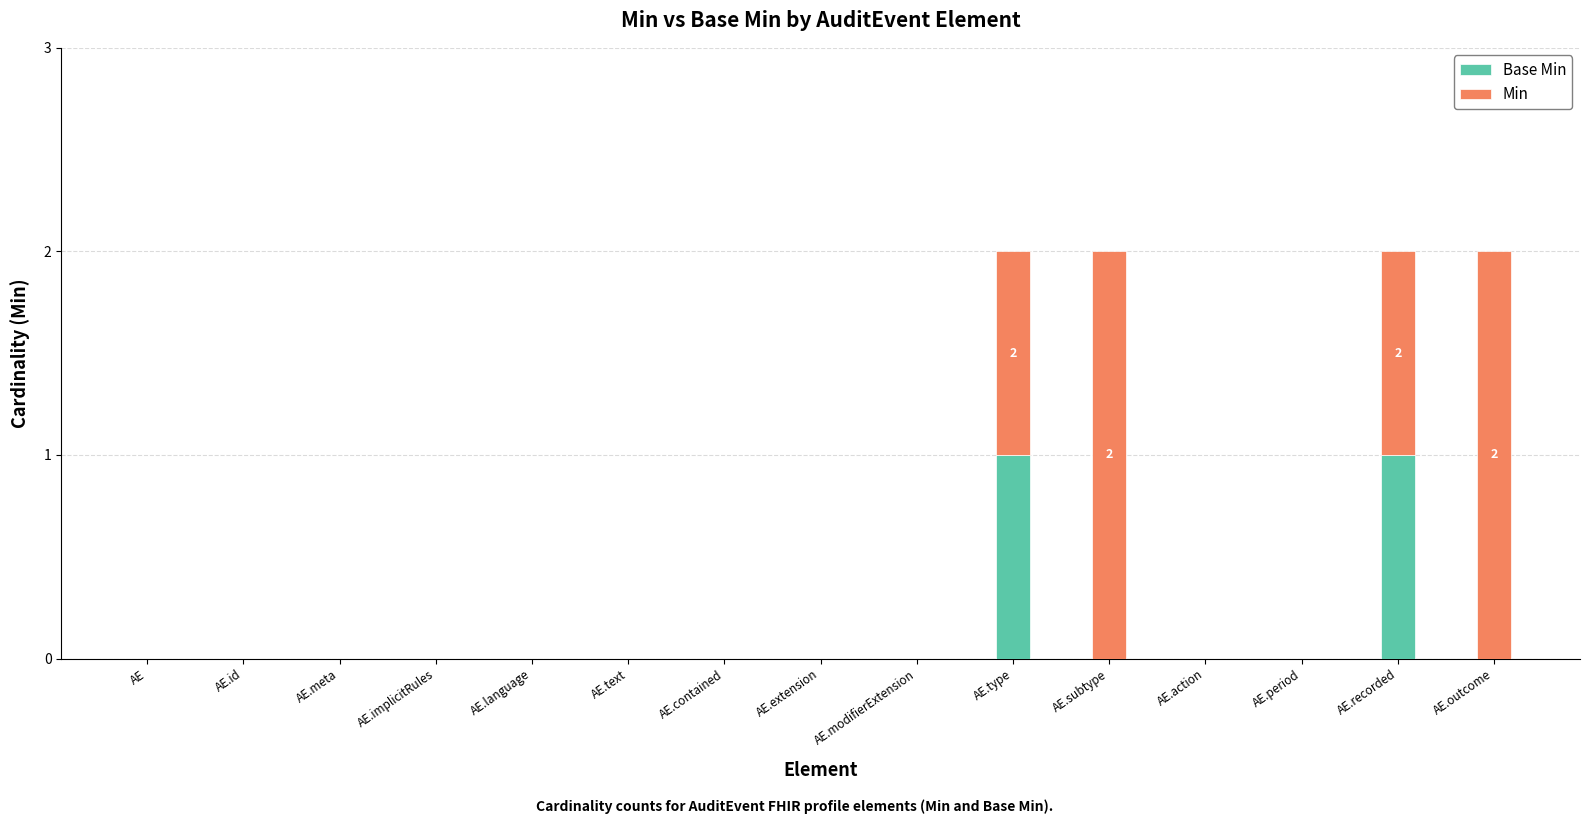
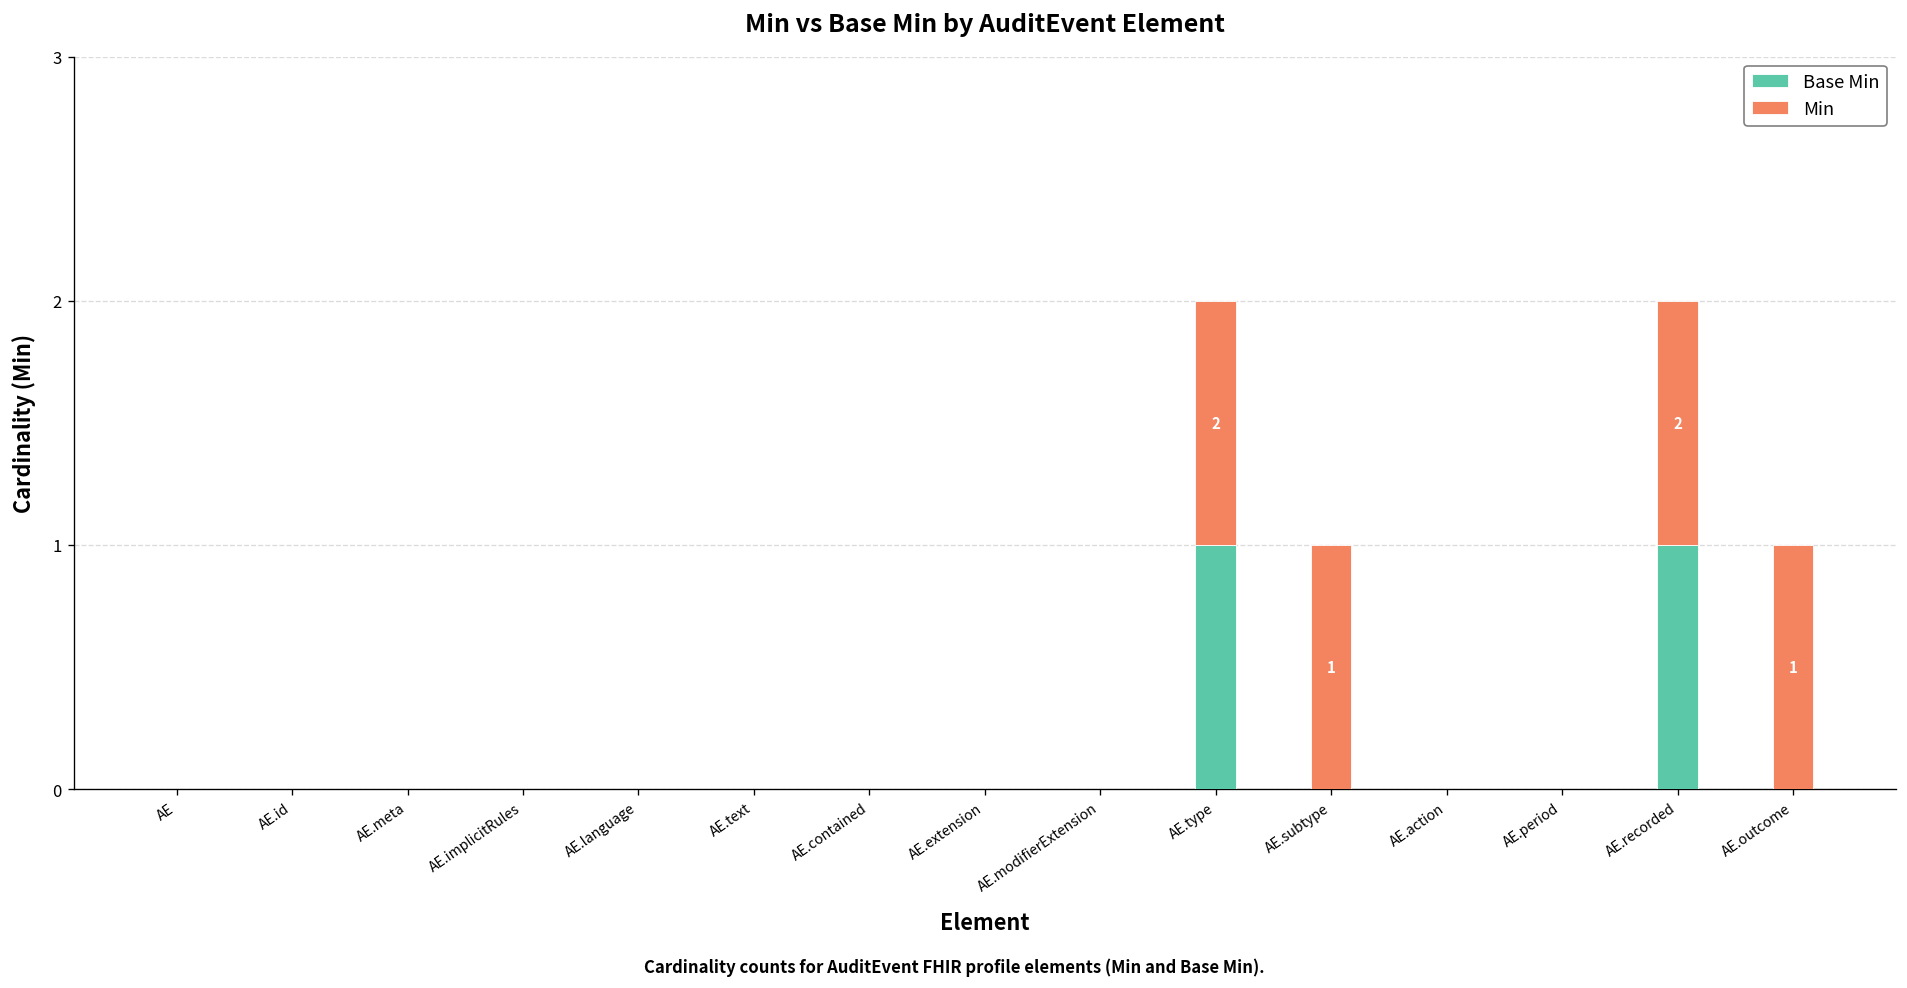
  {
    "Base Min": {
      "AE": 0.00,
      "AE.id": 0.00,
      "AE.meta": 0.00,
      "AE.implicitRules": 0.00,
      "AE.language": 0.00,
      "AE.text": 0.00,
      "AE.contained": 0.00,
      "AE.extension": 0.00,
      "AE.modifierExtension": 0.00,
      "AE.type": 1.00,
      "AE.subtype": 0.00,
      "AE.action": 0.00,
      "AE.period": 0.00,
      "AE.recorded": 1.00,
      "AE.outcome": 0.00
    },
    "Min": {
-     "AE.subtype": 2,
-     "AE.outcome": 2
+     "AE.subtype": 1,
+     "AE.outcome": 1
    }
  }
